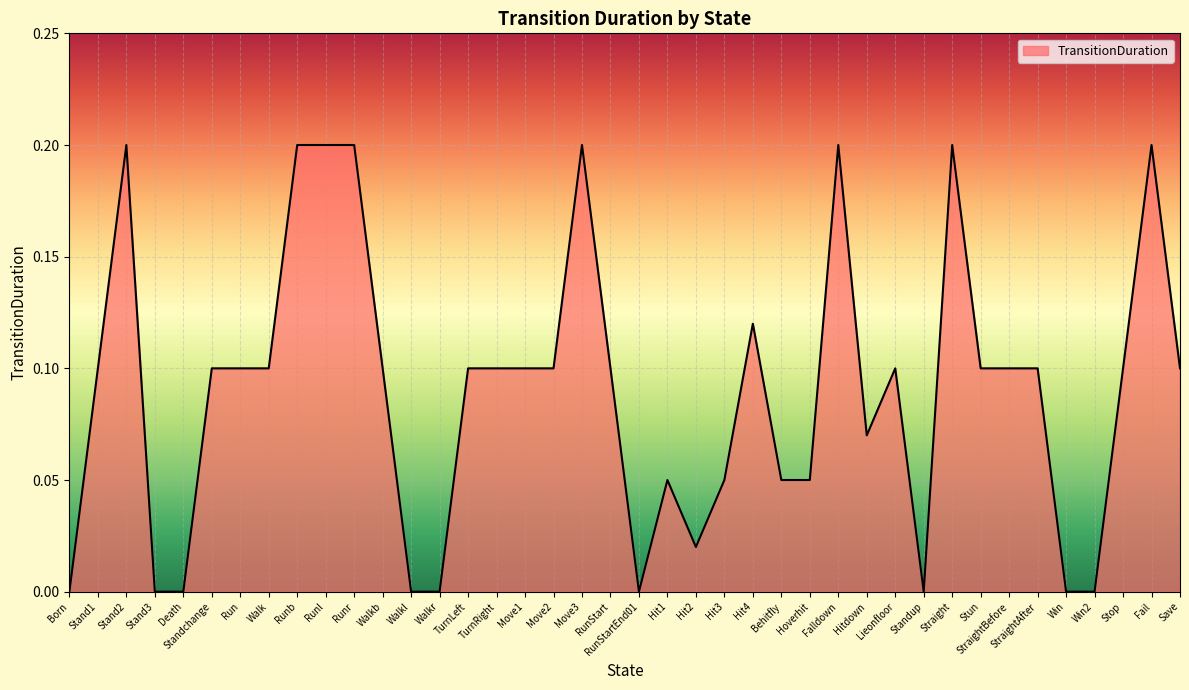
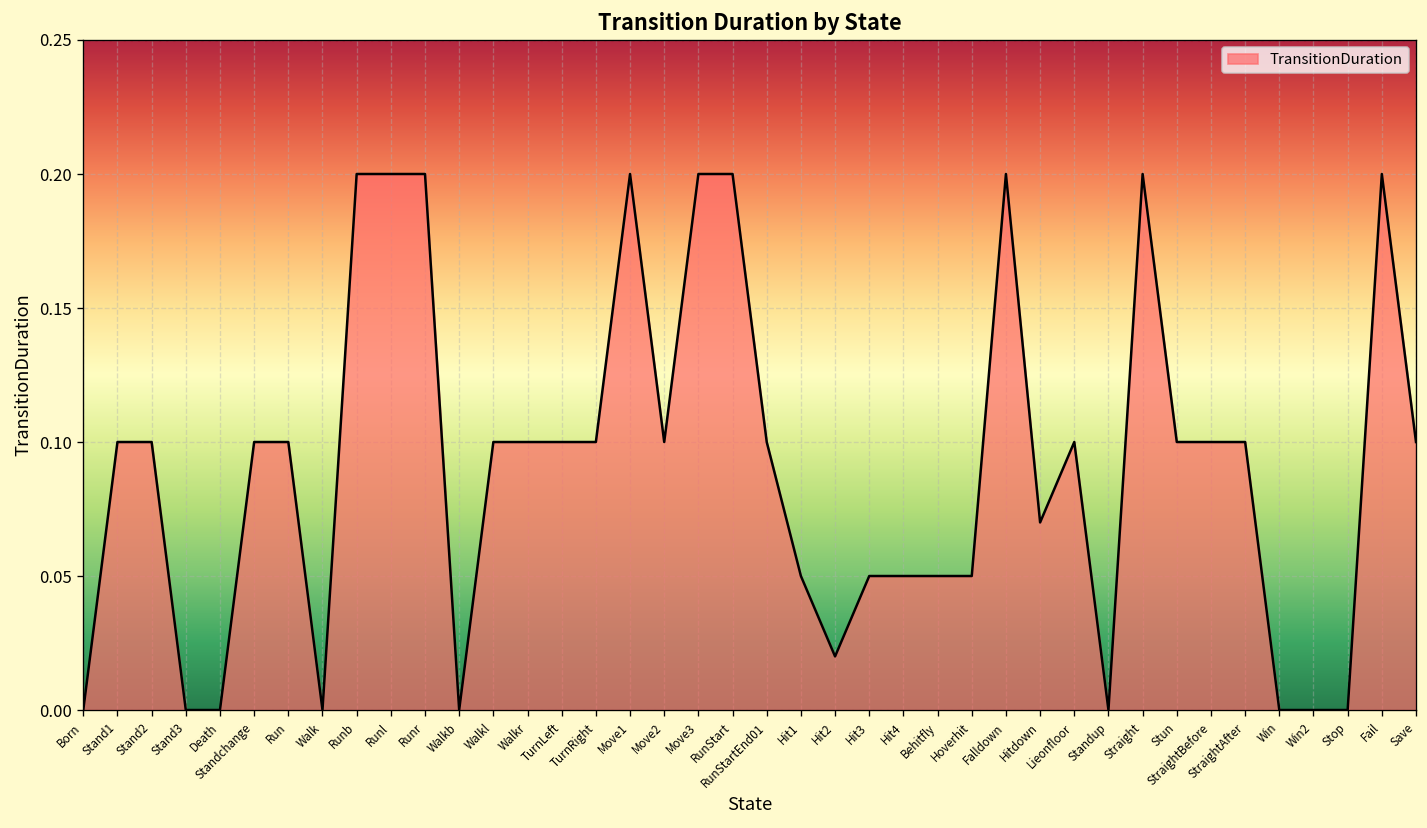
  {
    "Born": 0.00,
    "Stand1": 0.10,
-   "Stand2": 0.2,
+   "Stand2": 0.1,
    "Stand3": 0.00,
    "Death": 0.00,
    "Standchange": 0.10,
    "Run": 0.10,
-   "Walk": 0.1,
+   "Walk": 0.0,
    "Runb": 0.20,
    "Runl": 0.20,
    "Runr": 0.20,
-   "Walkb": 0.1,
-   "Walkl": 0.0,
-   "Walkr": 0.0,
+   "Walkb": 0.0,
+   "Walkl": 0.1,
+   "Walkr": 0.1,
    "TurnLeft": 0.10,
    "TurnRight": 0.10,
-   "Move1": 0.1,
+   "Move1": 0.2,
    "Move2": 0.10,
    "Move3": 0.20,
-   "RunStart": 0.1,
-   "RunStartEnd01": 0.0,
+   "RunStart": 0.2,
+   "RunStartEnd01": 0.1,
    "Hit1": 0.05,
    "Hit2": 0.02,
    "Hit3": 0.05,
-   "Hit4": 0.12,
+   "Hit4": 0.05,
    "Behitfly": 0.05,
    "Hoverhit": 0.05,
    "Falldown": 0.20,
    "Hitdown": 0.07,
    "Lieonfloor": 0.10,
    "Standup": 0.00,
    "Straight": 0.20,
    "Stun": 0.10,
    "StraightBefore": 0.10,
    "StraightAfter": 0.10,
    "Win": 0.00,
    "Win2": 0.00,
-   "Stop": 0.1,
+   "Stop": 0.0,
    "Fail": 0.20,
    "Save": 0.10
  }
